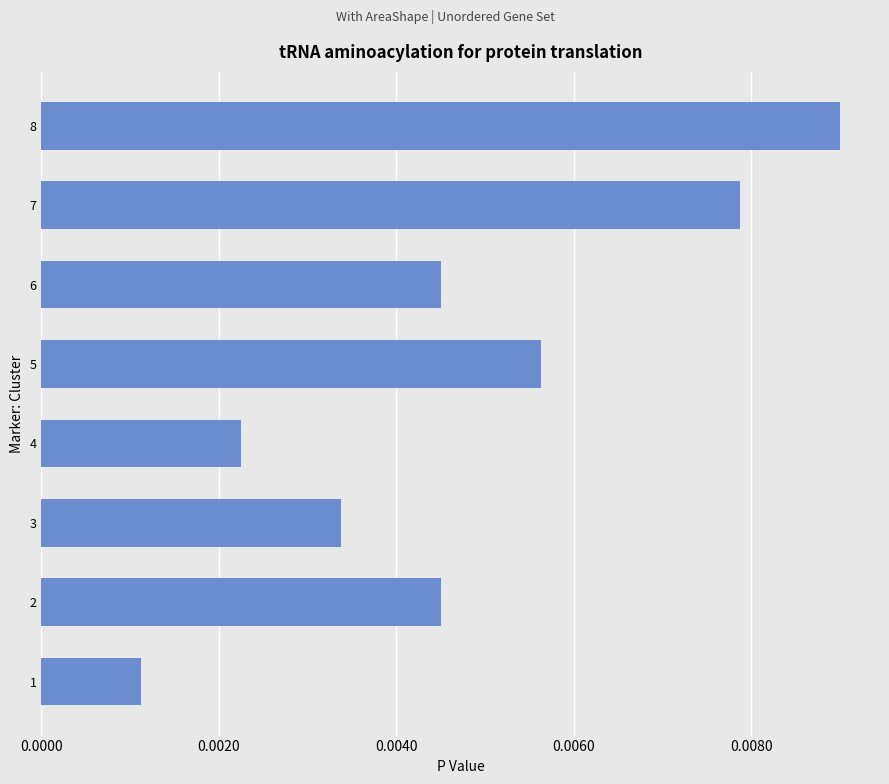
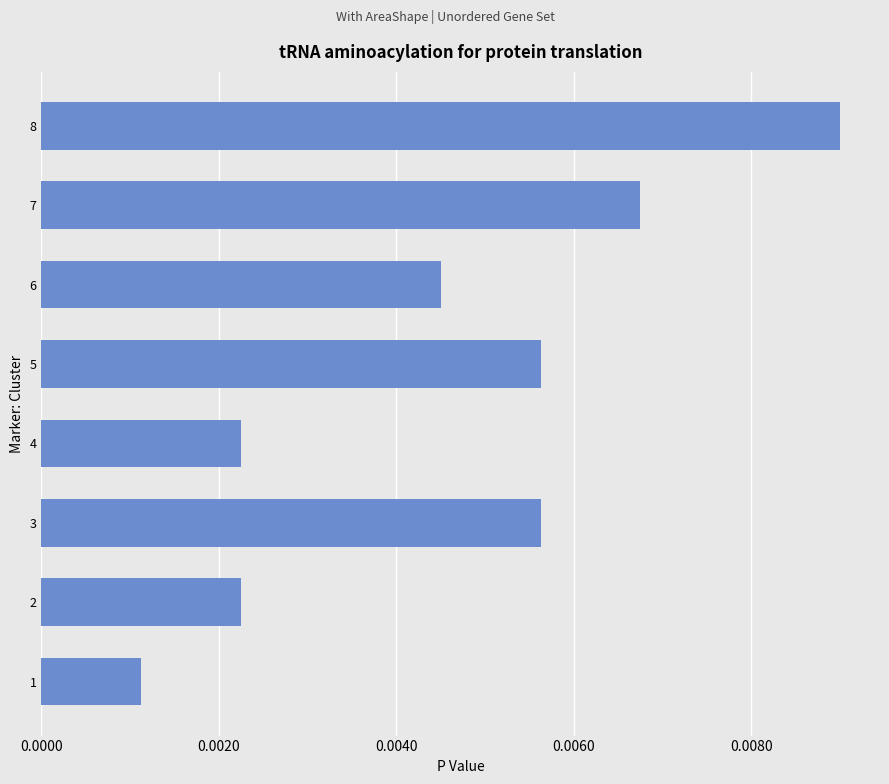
  {
    "8": 0.0090,
-   "7": 0.0079,
+   "7": 0.0067,
    "6": 0.0045,
    "5": 0.0056,
    "4": 0.0023,
-   "3": 0.0034,
-   "2": 0.0045,
+   "3": 0.0056,
+   "2": 0.0023,
    "1": 0.0011
  }
